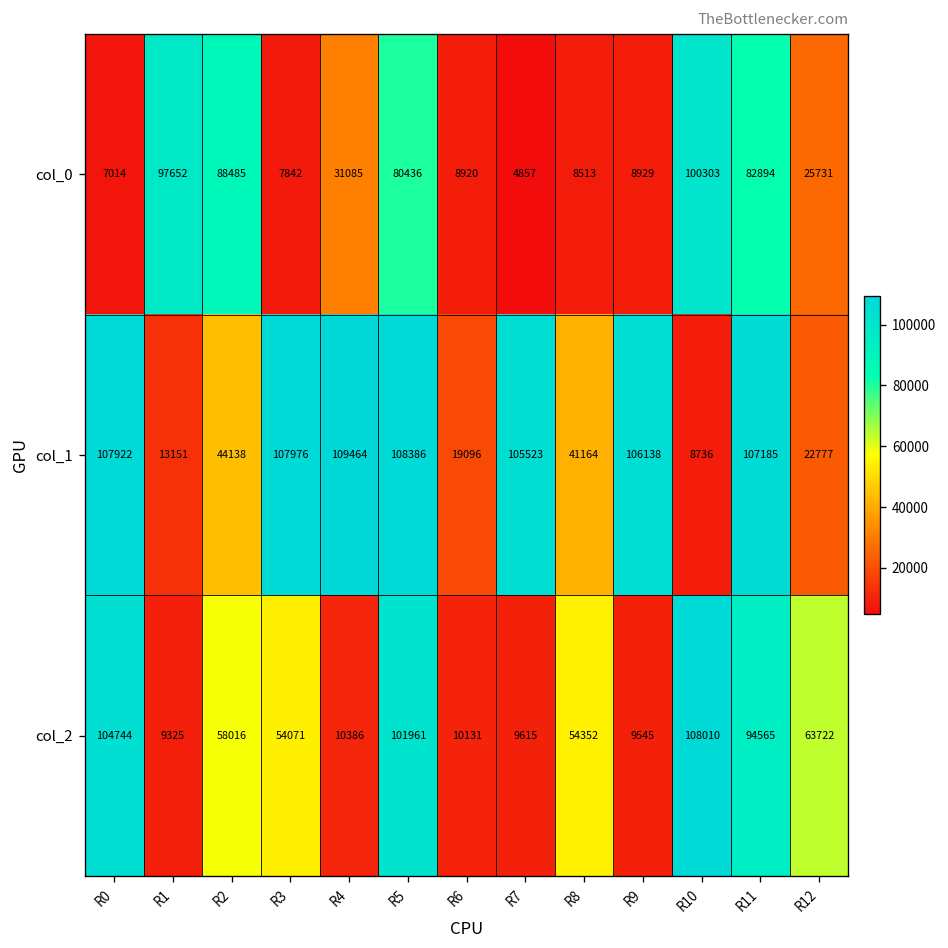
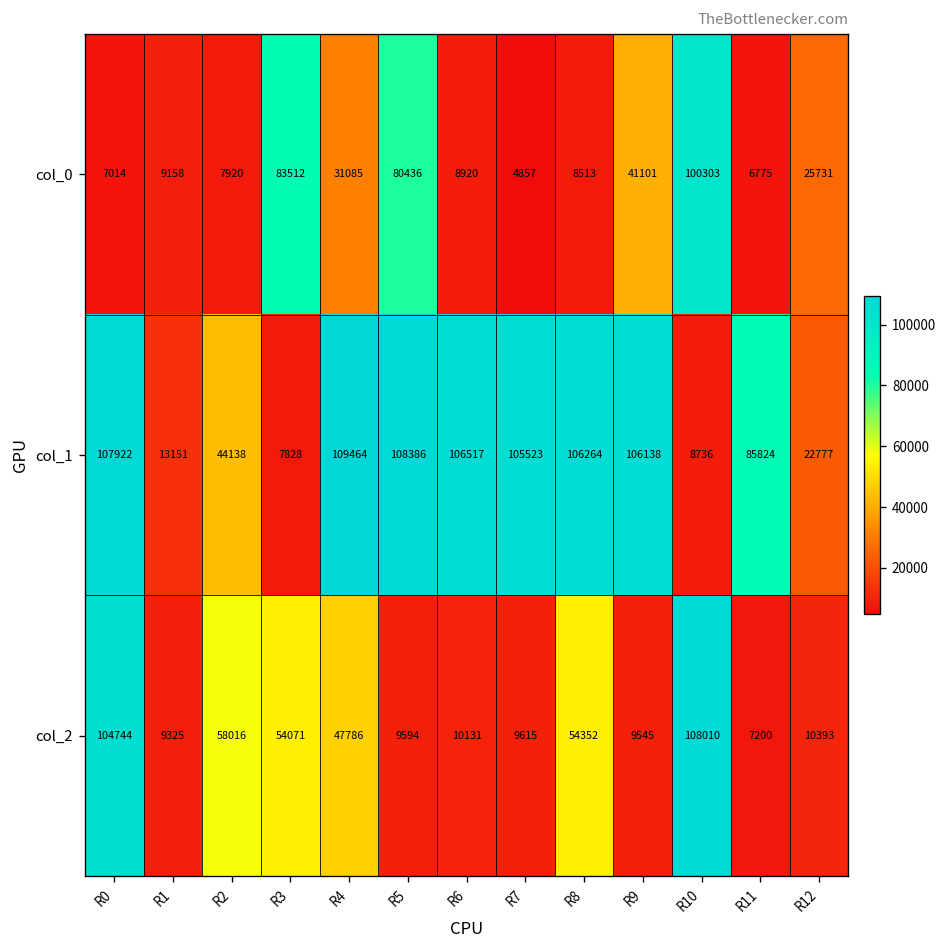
  {
    "col_0": {
      "R0": 7014,
-     "R1": 97652,
-     "R2": 88485,
-     "R3": 7842,
+     "R1": 9158,
+     "R2": 7920,
+     "R3": 83512,
      "R4": 31085,
      "R5": 80436,
      "R6": 8920,
      "R7": 4857,
      "R8": 8513,
-     "R9": 8929,
+     "R9": 41101,
      "R10": 100303,
-     "R11": 82894,
+     "R11": 6775,
      "R12": 25731
    },
    "col_1": {
      "R0": 107922,
      "R1": 13151,
      "R2": 44138,
-     "R3": 107976,
+     "R3": 7828,
      "R4": 109464,
      "R5": 108386,
-     "R6": 19096,
+     "R6": 106517,
      "R7": 105523,
-     "R8": 41164,
+     "R8": 106264,
      "R9": 106138,
      "R10": 8736,
-     "R11": 107185,
+     "R11": 85824,
      "R12": 22777
    },
    "col_2": {
      "R0": 104744,
      "R1": 9325,
      "R2": 58016,
      "R3": 54071,
-     "R4": 10386,
-     "R5": 101961,
+     "R4": 47786,
+     "R5": 9594,
      "R6": 10131,
      "R7": 9615,
      "R8": 54352,
      "R9": 9545,
      "R10": 108010,
-     "R11": 94565,
-     "R12": 63722
+     "R11": 7200,
+     "R12": 10393
    }
  }
